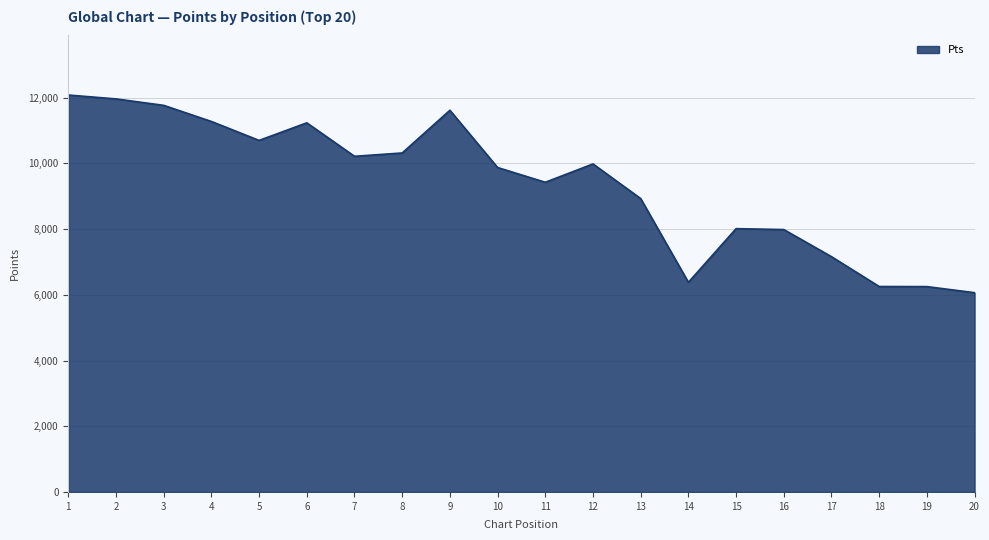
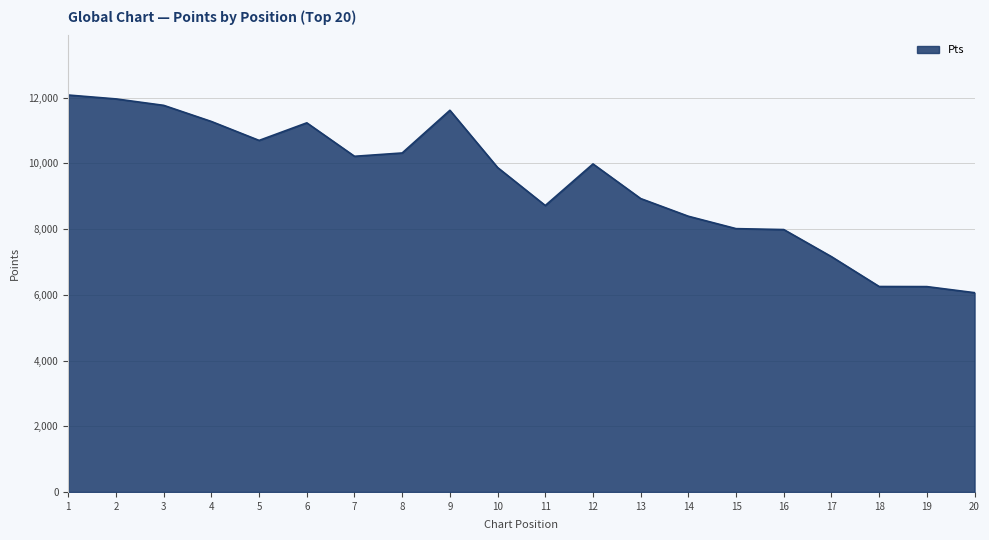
  {
    "1": "12,100",
    "2": "12,000",
    "3": "11,800",
    "4": "11,300",
    "5": "10,700",
    "6": "11,200",
    "7": "10,200",
    "8": "10,300",
    "9": "11,600",
    "10": "9,900",
-   "11": "9,400",
+   "11": "8,700",
    "12": "10,000",
    "13": "8,900",
-   "14": "6,400",
+   "14": "8,400",
    "15": "8,000",
    "16": "8,000",
    "17": "7,200",
    "18": "6,300",
    "19": "6,200",
    "20": "6,100"
  }
